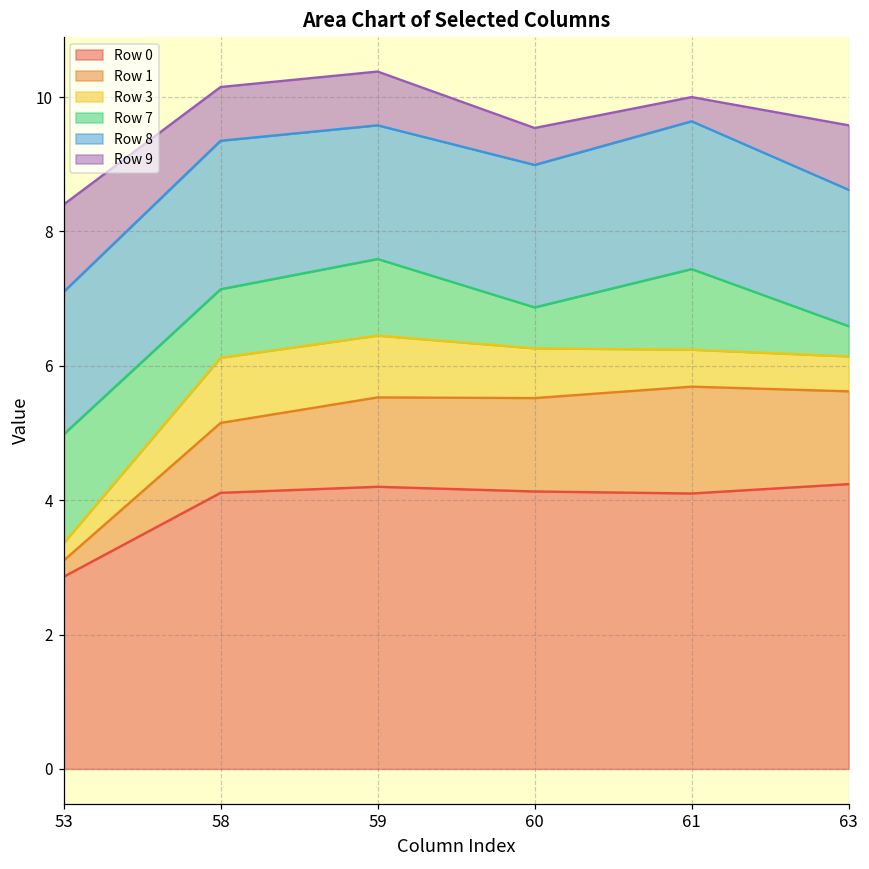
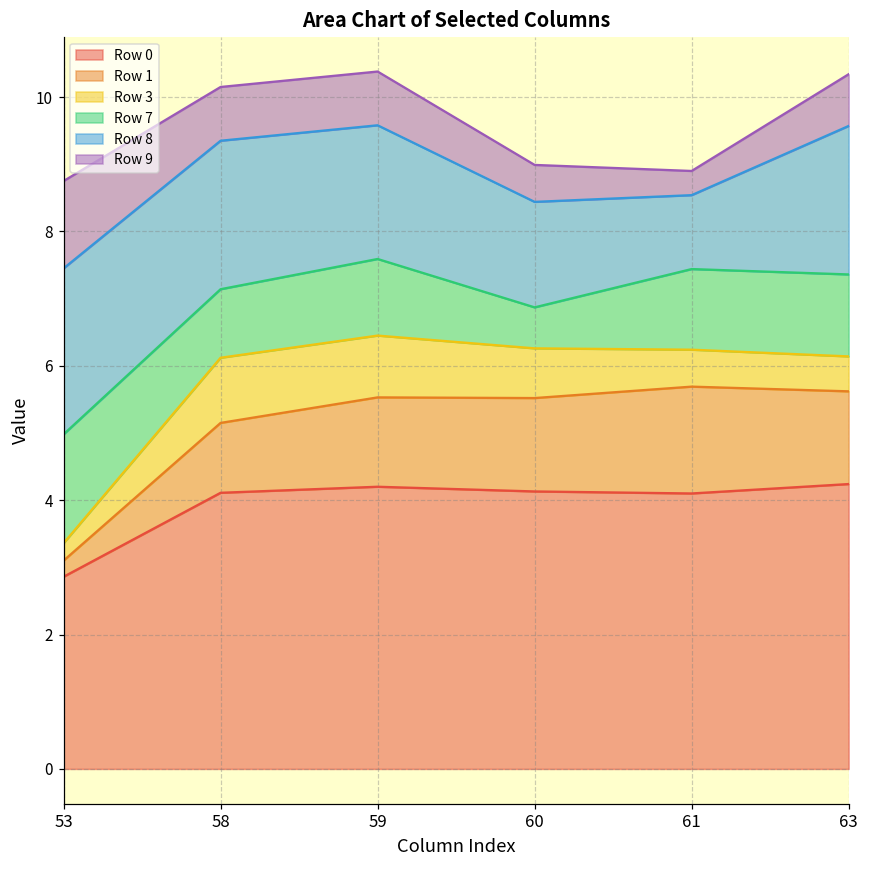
  {
    "Row 7": {
      "53": 1.6,
      "58": 1.0,
      "59": 1.1,
      "60": 0.6,
      "61": 1.2,
-     "63": 0.5
+     "63": 1.2
    },
    "Row 8": {
-     "53": 2.1,
+     "53": 2.5,
      "58": 2.2,
      "59": 2.0,
-     "60": 2.1,
-     "61": 2.2,
-     "63": 2.0
+     "60": 1.6,
+     "61": 1.1,
+     "63": 2.2
    },
    "Row 9": {
      "53": 1.3,
      "58": 0.8,
      "59": 0.8,
      "60": 0.6,
      "61": 0.4,
-     "63": 1.0
+     "63": 0.8
    }
  }
